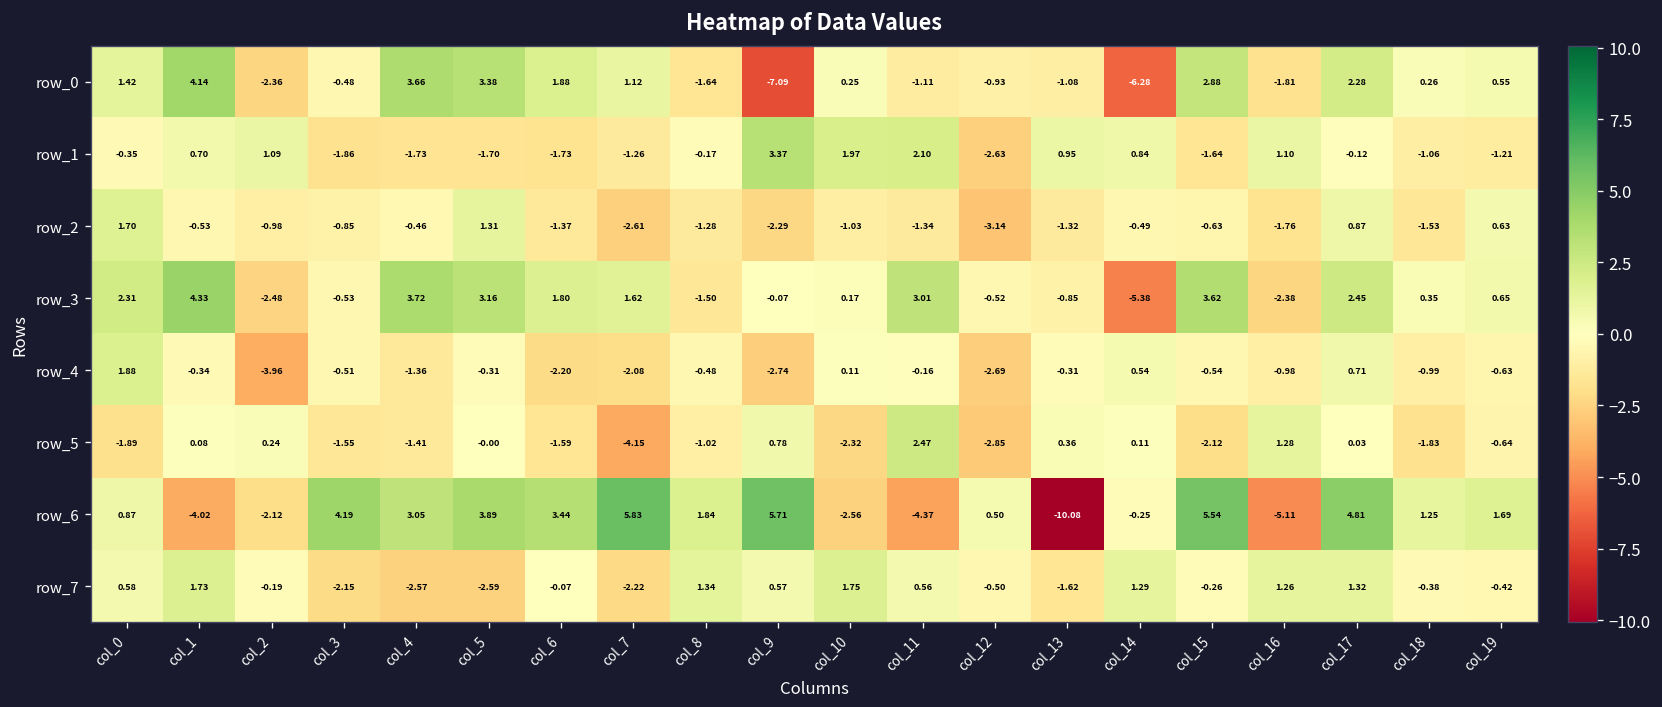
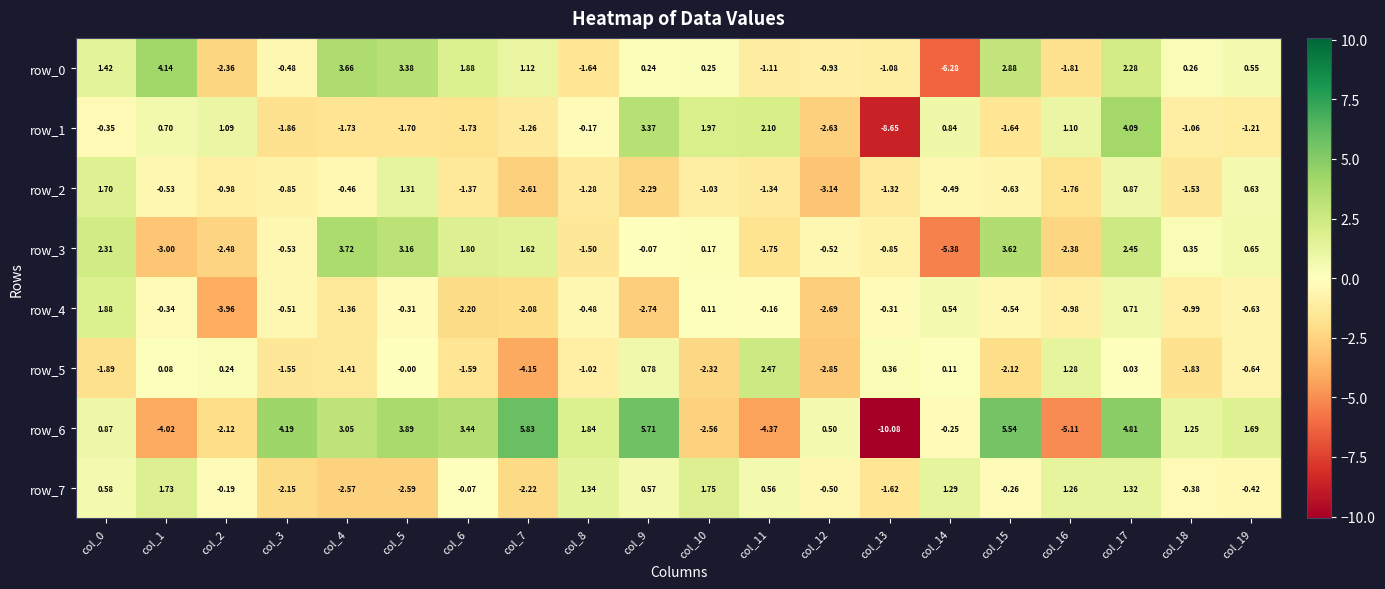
  {
    "row_0": {
      "col_0": 1.42,
      "col_1": 4.14,
      "col_2": -2.36,
      "col_3": -0.48,
      "col_4": 3.66,
      "col_5": 3.38,
      "col_6": 1.88,
      "col_7": 1.12,
      "col_8": -1.64,
-     "col_9": -7.09,
+     "col_9": 0.24,
      "col_10": 0.25,
      "col_11": -1.11,
      "col_12": -0.93,
      "col_13": -1.08,
      "col_14": -6.28,
      "col_15": 2.88,
      "col_16": -1.81,
      "col_17": 2.28,
      "col_18": 0.26,
      "col_19": 0.55
    },
    "row_1": {
      "col_0": -0.35,
      "col_1": 0.70,
      "col_2": 1.09,
      "col_3": -1.86,
      "col_4": -1.73,
      "col_5": -1.70,
      "col_6": -1.73,
      "col_7": -1.26,
      "col_8": -0.17,
      "col_9": 3.37,
      "col_10": 1.97,
      "col_11": 2.10,
      "col_12": -2.63,
-     "col_13": 0.95,
+     "col_13": -8.65,
      "col_14": 0.84,
      "col_15": -1.64,
      "col_16": 1.10,
-     "col_17": -0.12,
+     "col_17": 4.09,
      "col_18": -1.06,
      "col_19": -1.21
    },
    "row_2": {
      "col_0": 1.70,
      "col_1": -0.53,
      "col_2": -0.98,
      "col_3": -0.85,
      "col_4": -0.46,
      "col_5": 1.31,
      "col_6": -1.37,
      "col_7": -2.61,
      "col_8": -1.28,
      "col_9": -2.29,
      "col_10": -1.03,
      "col_11": -1.34,
      "col_12": -3.14,
      "col_13": -1.32,
      "col_14": -0.49,
      "col_15": -0.63,
      "col_16": -1.76,
      "col_17": 0.87,
      "col_18": -1.53,
      "col_19": 0.63
    },
    "row_3": {
      "col_0": 2.31,
-     "col_1": 4.33,
+     "col_1": -3.00,
      "col_2": -2.48,
      "col_3": -0.53,
      "col_4": 3.72,
      "col_5": 3.16,
      "col_6": 1.80,
      "col_7": 1.62,
      "col_8": -1.50,
      "col_9": -0.07,
      "col_10": 0.17,
-     "col_11": 3.01,
+     "col_11": -1.75,
      "col_12": -0.52,
      "col_13": -0.85,
      "col_14": -5.38,
      "col_15": 3.62,
      "col_16": -2.38,
      "col_17": 2.45,
      "col_18": 0.35,
      "col_19": 0.65
    },
    "row_4": {
      "col_0": 1.88,
      "col_1": -0.34,
      "col_2": -3.96,
      "col_3": -0.51,
      "col_4": -1.36,
      "col_5": -0.31,
      "col_6": -2.20,
      "col_7": -2.08,
      "col_8": -0.48,
      "col_9": -2.74,
      "col_10": 0.11,
      "col_11": -0.16,
      "col_12": -2.69,
      "col_13": -0.31,
      "col_14": 0.54,
      "col_15": -0.54,
      "col_16": -0.98,
      "col_17": 0.71,
      "col_18": -0.99,
      "col_19": -0.63
    },
    "row_5": {
      "col_0": -1.89,
      "col_1": 0.08,
      "col_2": 0.24,
      "col_3": -1.55,
      "col_4": -1.41,
      "col_5": -0.00,
      "col_6": -1.59,
      "col_7": -4.15,
      "col_8": -1.02,
      "col_9": 0.78,
      "col_10": -2.32,
      "col_11": 2.47,
      "col_12": -2.85,
      "col_13": 0.36,
      "col_14": 0.11,
      "col_15": -2.12,
      "col_16": 1.28,
      "col_17": 0.03,
      "col_18": -1.83,
      "col_19": -0.64
    },
    "row_6": {
      "col_0": 0.87,
      "col_1": -4.02,
      "col_2": -2.12,
      "col_3": 4.19,
      "col_4": 3.05,
      "col_5": 3.89,
      "col_6": 3.44,
      "col_7": 5.83,
      "col_8": 1.84,
      "col_9": 5.71,
      "col_10": -2.56,
      "col_11": -4.37,
      "col_12": 0.50,
      "col_13": -10.08,
      "col_14": -0.25,
      "col_15": 5.54,
      "col_16": -5.11,
      "col_17": 4.81,
      "col_18": 1.25,
      "col_19": 1.69
    },
    "row_7": {
      "col_0": 0.58,
      "col_1": 1.73,
      "col_2": -0.19,
      "col_3": -2.15,
      "col_4": -2.57,
      "col_5": -2.59,
      "col_6": -0.07,
      "col_7": -2.22,
      "col_8": 1.34,
      "col_9": 0.57,
      "col_10": 1.75,
      "col_11": 0.56,
      "col_12": -0.50,
      "col_13": -1.62,
      "col_14": 1.29,
      "col_15": -0.26,
      "col_16": 1.26,
      "col_17": 1.32,
      "col_18": -0.38,
      "col_19": -0.42
    }
  }
